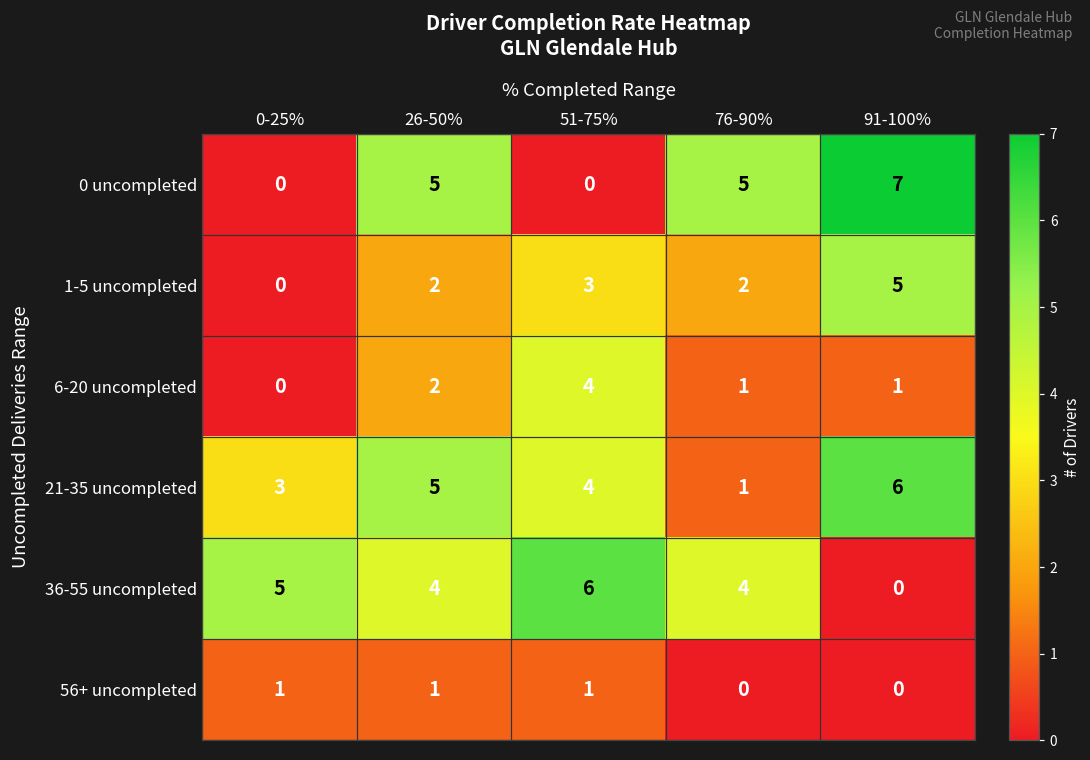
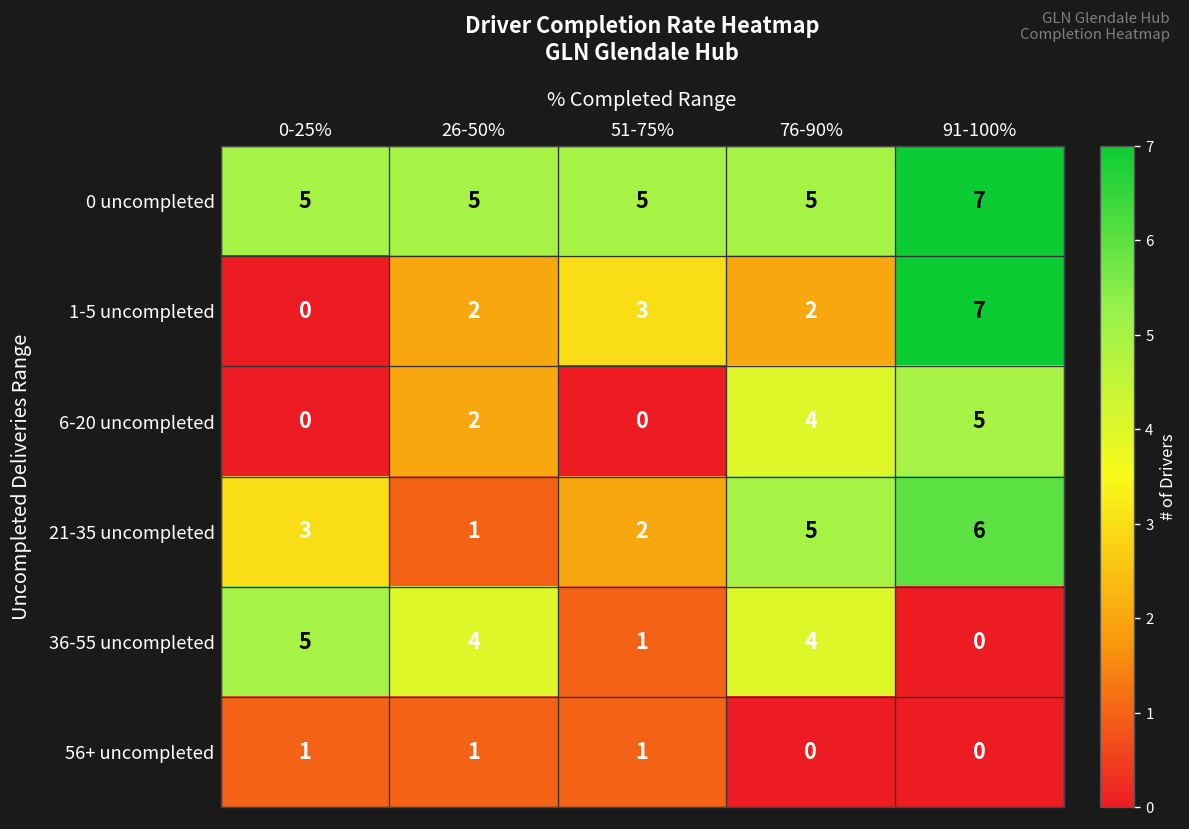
  {
    "0 uncompleted": {
-     "0-25%": 0,
+     "0-25%": 5,
      "26-50%": 5,
-     "51-75%": 0,
+     "51-75%": 5,
      "76-90%": 5,
      "91-100%": 7
    },
    "1-5 uncompleted": {
      "0-25%": 0,
      "26-50%": 2,
      "51-75%": 3,
      "76-90%": 2,
-     "91-100%": 5
+     "91-100%": 7
    },
    "6-20 uncompleted": {
      "0-25%": 0,
      "26-50%": 2,
-     "51-75%": 4,
-     "76-90%": 1,
-     "91-100%": 1
+     "51-75%": 0,
+     "76-90%": 4,
+     "91-100%": 5
    },
    "21-35 uncompleted": {
      "0-25%": 3,
-     "26-50%": 5,
-     "51-75%": 4,
-     "76-90%": 1,
+     "26-50%": 1,
+     "51-75%": 2,
+     "76-90%": 5,
      "91-100%": 6
    },
    "36-55 uncompleted": {
      "0-25%": 5,
      "26-50%": 4,
-     "51-75%": 6,
+     "51-75%": 1,
      "76-90%": 4,
      "91-100%": 0
    },
    "56+ uncompleted": {
      "0-25%": 1,
      "26-50%": 1,
      "51-75%": 1,
      "76-90%": 0,
      "91-100%": 0
    }
  }
